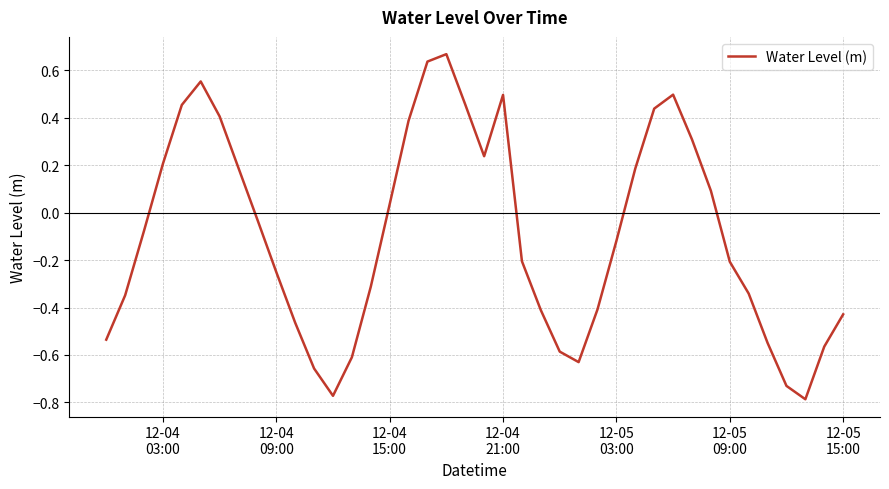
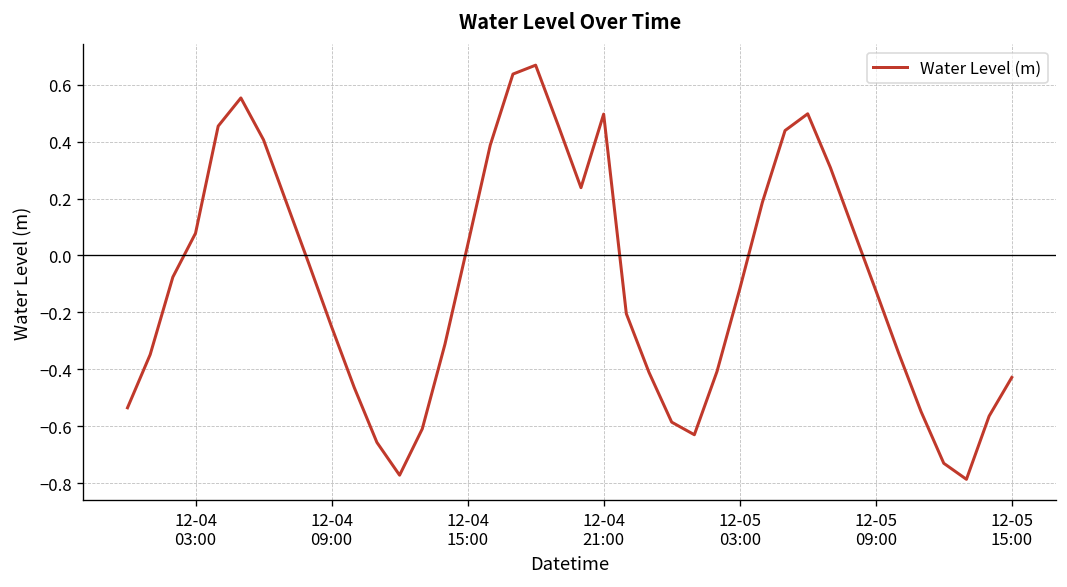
  {
-   "12-04 03:00": 0.21,
+   "12-04 03:00": 0.08,
    "12-04 09:00": -0.25,
    "12-04 15:00": 0.04,
    "12-04 21:00": 0.50,
    "12-05 03:00": -0.12,
-   "12-05 09:00": -0.21,
+   "12-05 09:00": -0.12,
    "12-05 15:00": -0.43
  }
